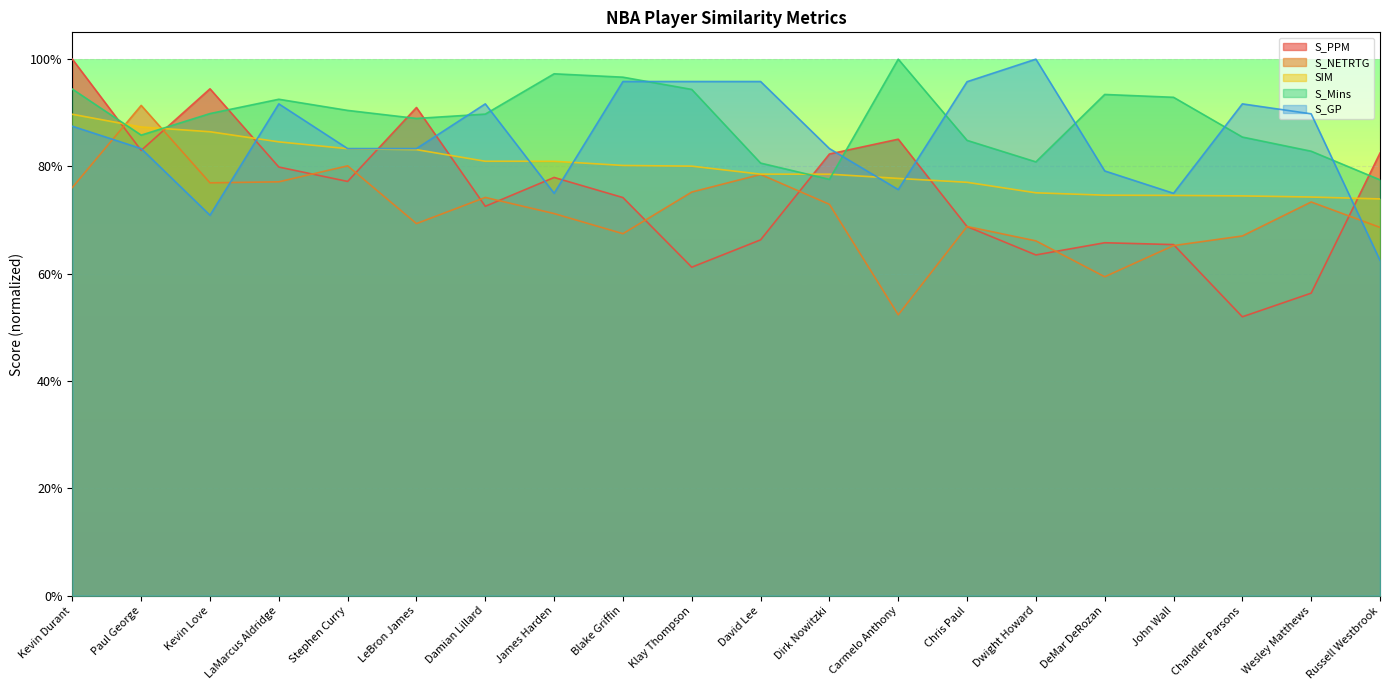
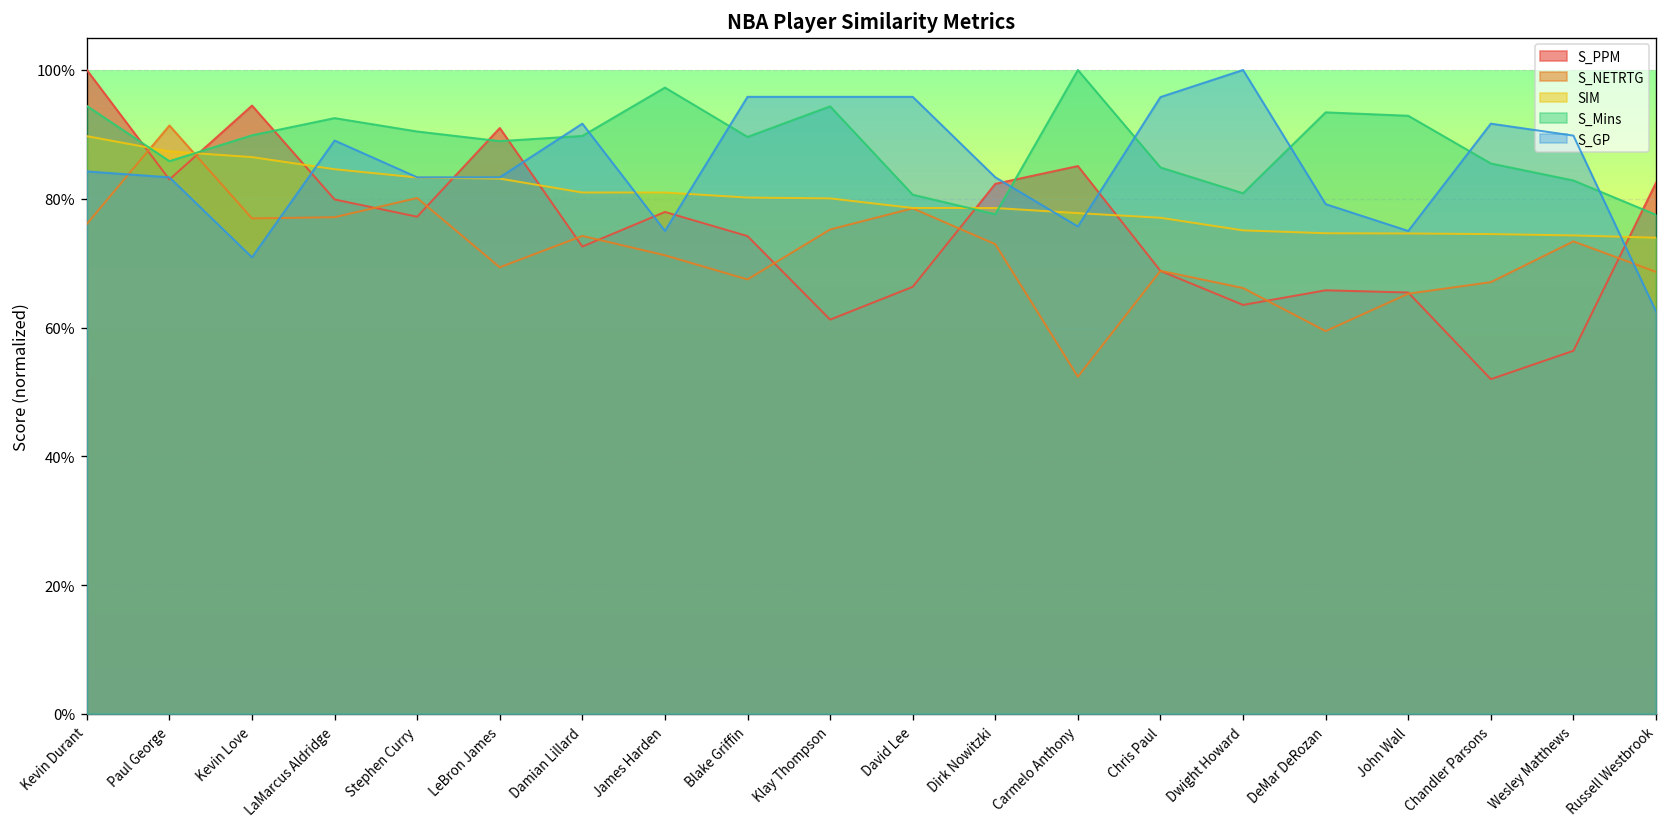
  {
    "S_Mins": {
      "Kevin Durant": "94%",
      "Paul George": "86%",
      "Kevin Love": "90%",
      "LaMarcus Aldridge": "93%",
      "Stephen Curry": "90%",
      "LeBron James": "89%",
      "Damian Lillard": "90%",
      "James Harden": "97%",
-     "Blake Griffin": "97%",
+     "Blake Griffin": "90%",
      "Klay Thompson": "94%",
      "David Lee": "81%",
      "Dirk Nowitzki": "78%",
      "Carmelo Anthony": "100%",
      "Chris Paul": "85%",
      "Dwight Howard": "81%",
      "DeMar DeRozan": "93%",
      "John Wall": "93%",
      "Chandler Parsons": "85%",
      "Wesley Matthews": "83%",
      "Russell Westbrook": "78%"
    },
    "S_GP": {
-     "Kevin Durant": "87%",
+     "Kevin Durant": "84%",
      "Kevin Love": "71%",
-     "LaMarcus Aldridge": "92%",
+     "LaMarcus Aldridge": "89%",
      "Damian Lillard": "92%",
      "James Harden": "75%",
      "Blake Griffin": "96%",
      "Klay Thompson": "96%",
      "David Lee": "96%",
      "Dirk Nowitzki": "83%",
      "Carmelo Anthony": "76%",
      "Chris Paul": "96%",
      "Dwight Howard": "100%",
      "DeMar DeRozan": "79%",
      "Chandler Parsons": "92%",
      "Russell Westbrook": "62%"
    }
  }
